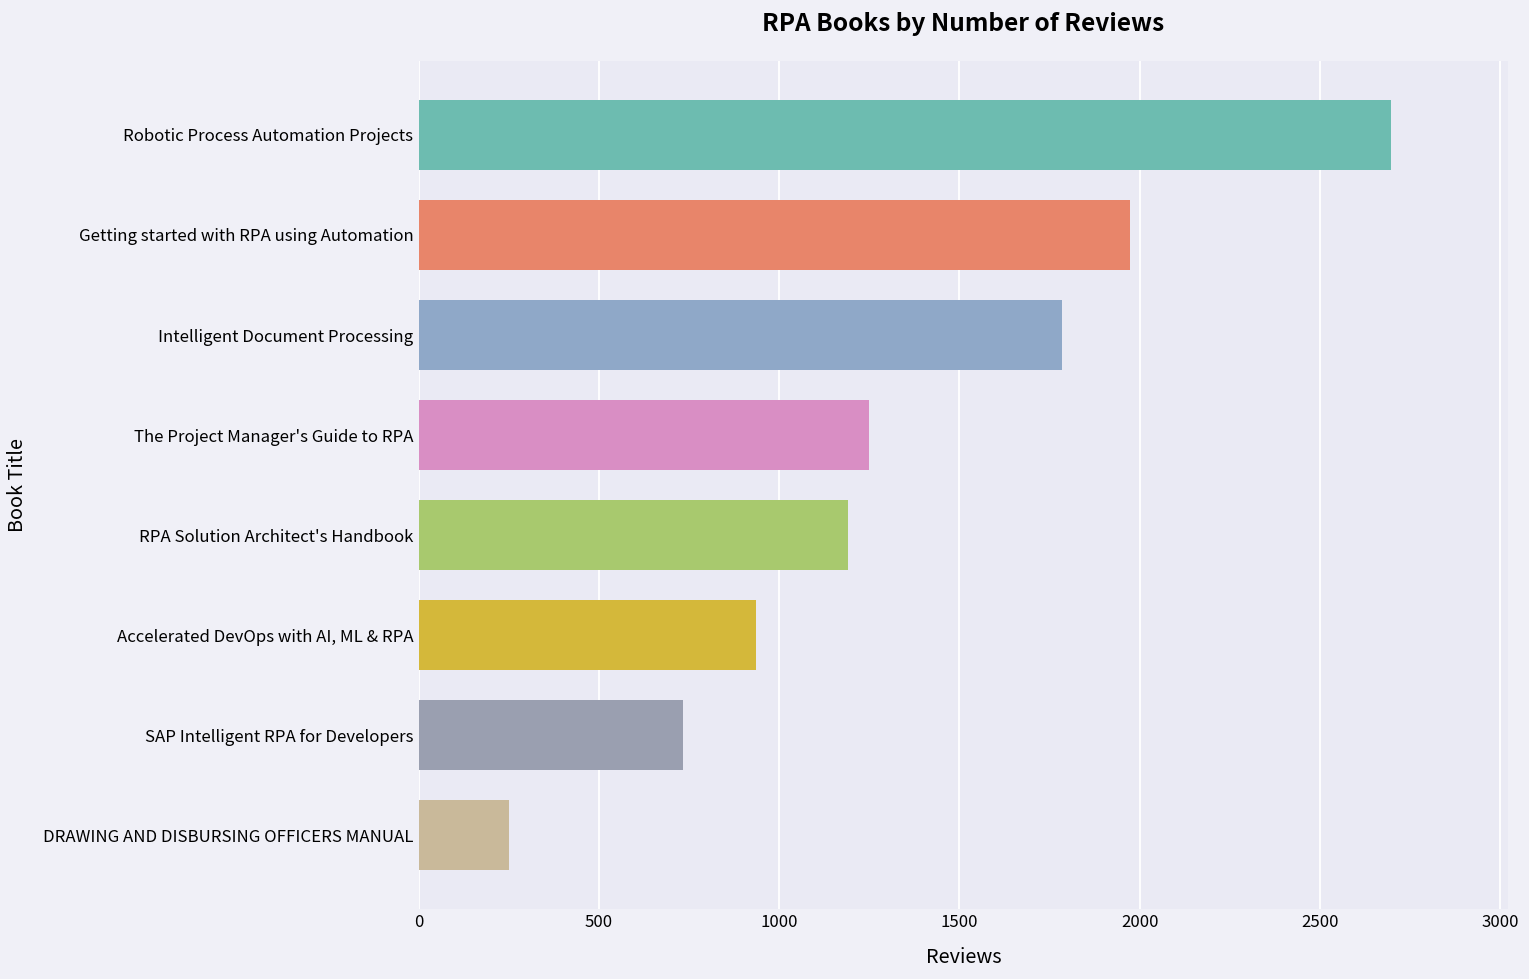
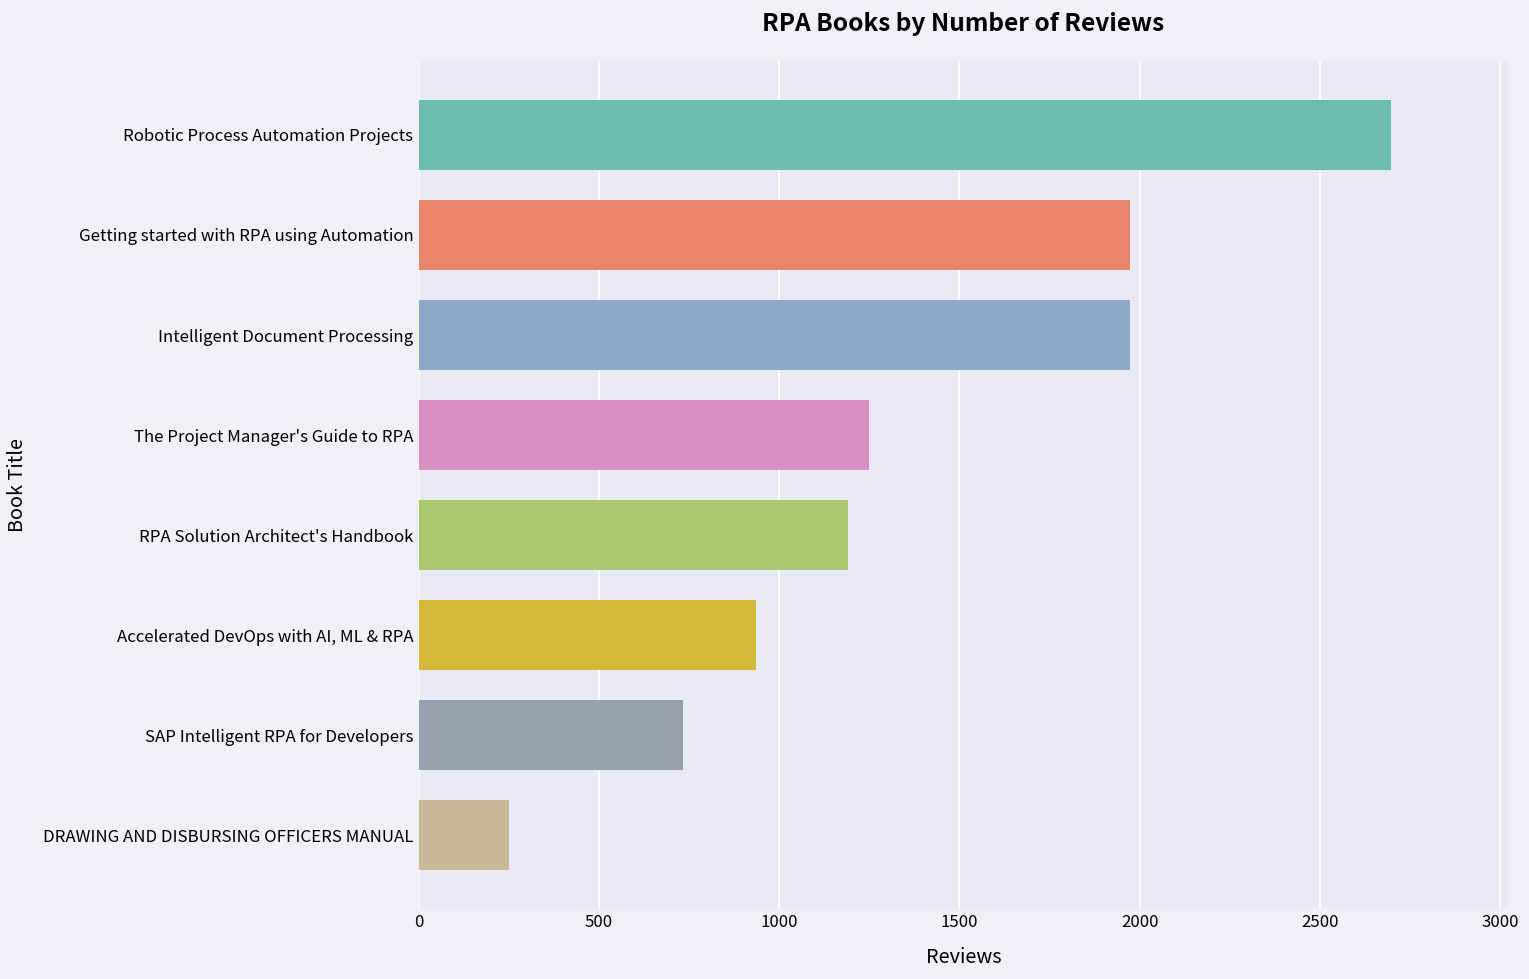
  {
    "Robotic Process Automation Projects": 2700,
    "Getting started with RPA using Automation": 1970,
-   "Intelligent Document Processing": 1790,
+   "Intelligent Document Processing": 1970,
    "The Project Manager's Guide to RPA": 1250,
    "RPA Solution Architect's Handbook": 1190,
    "Accelerated DevOps with AI, ML & RPA": 940,
    "SAP Intelligent RPA for Developers": 730,
    "DRAWING AND DISBURSING OFFICERS MANUAL": 250
  }
